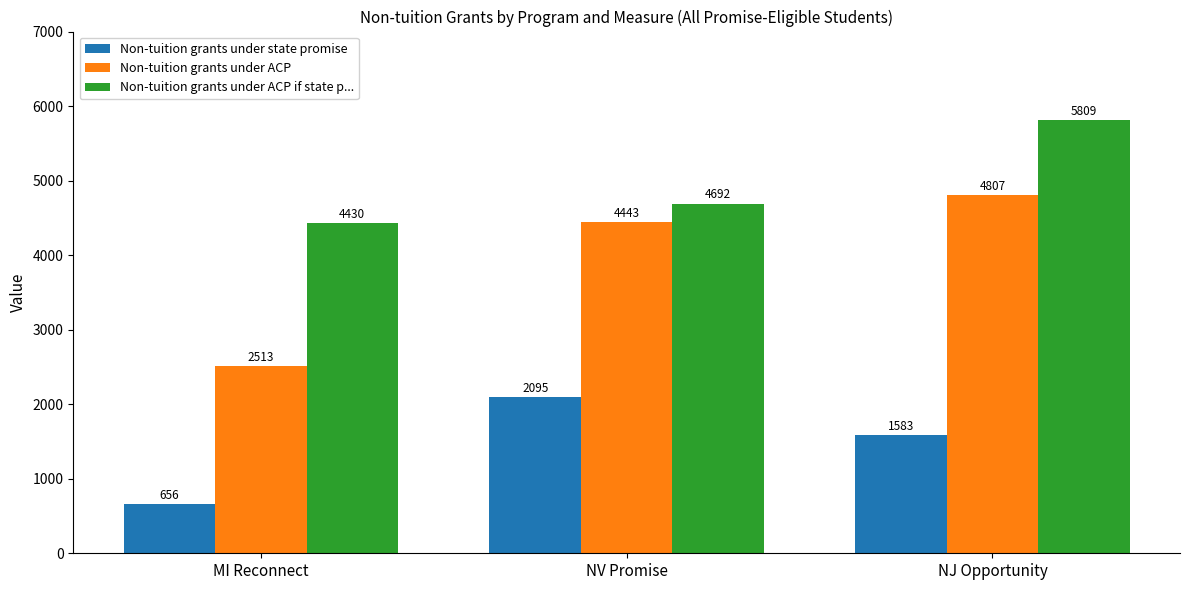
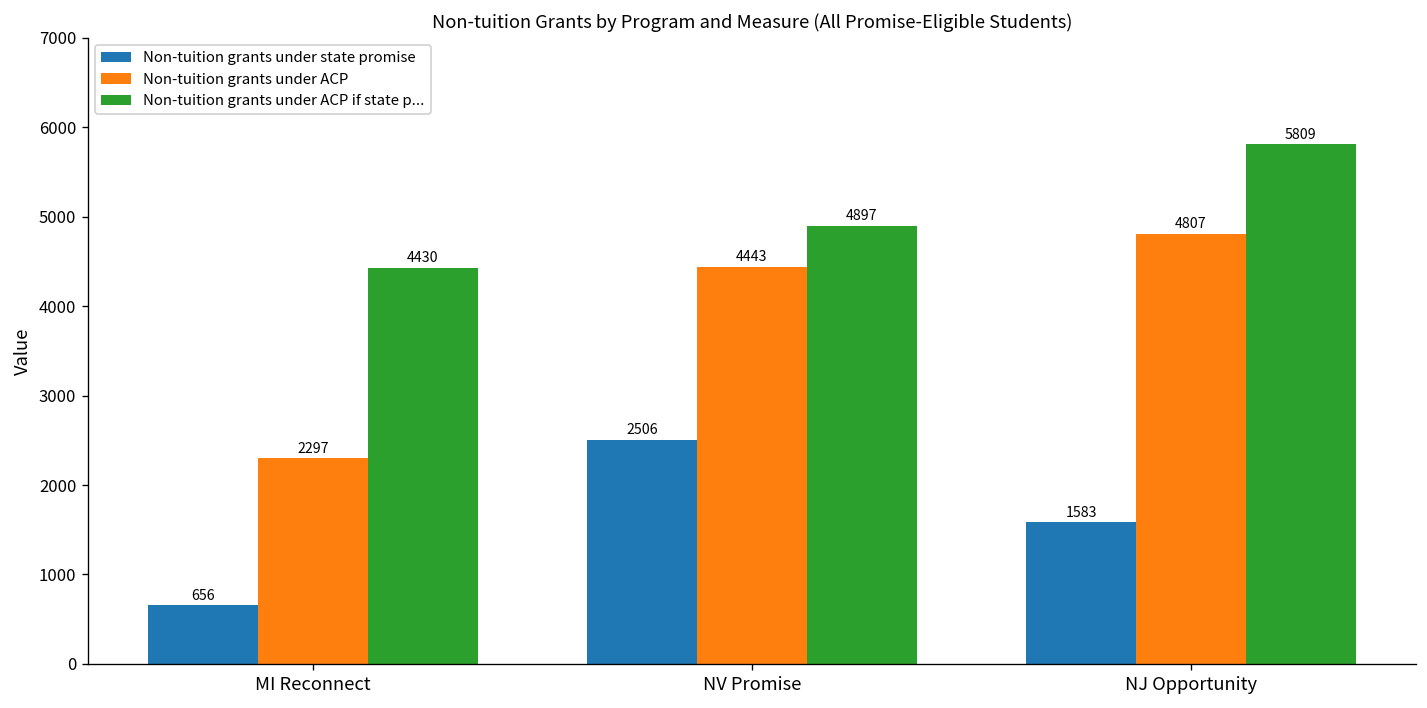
  {
    "Non-tuition grants under state promise": {
      "MI Reconnect": 656,
-     "NV Promise": 2095,
+     "NV Promise": 2506,
      "NJ Opportunity": 1583
    },
    "Non-tuition grants under ACP": {
-     "MI Reconnect": 2513,
+     "MI Reconnect": 2297,
      "NV Promise": 4443,
      "NJ Opportunity": 4807
    },
    "Non-tuition grants under ACP if state p...": {
      "MI Reconnect": 4430,
-     "NV Promise": 4692,
+     "NV Promise": 4897,
      "NJ Opportunity": 5809
    }
  }
